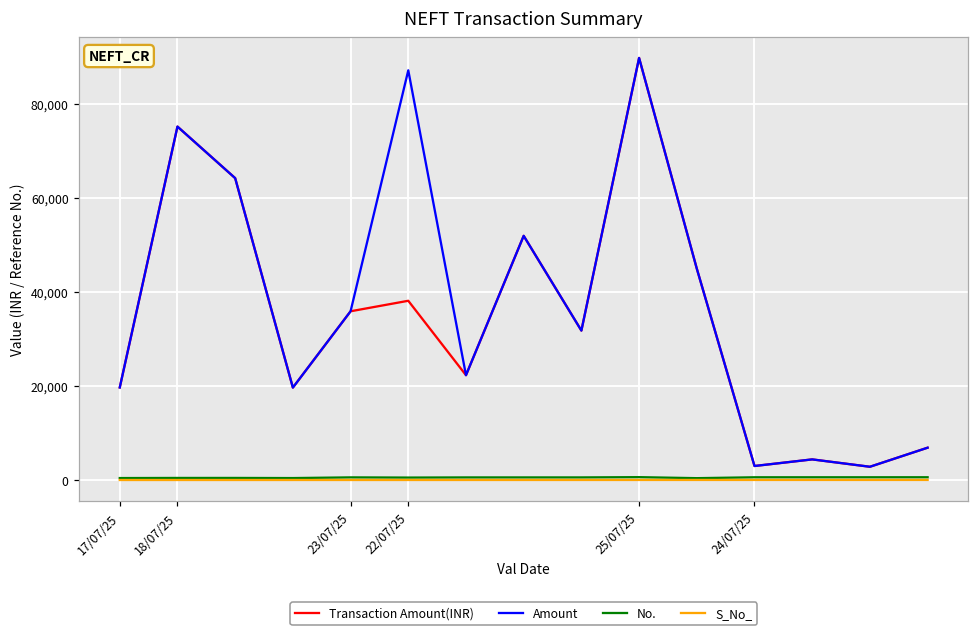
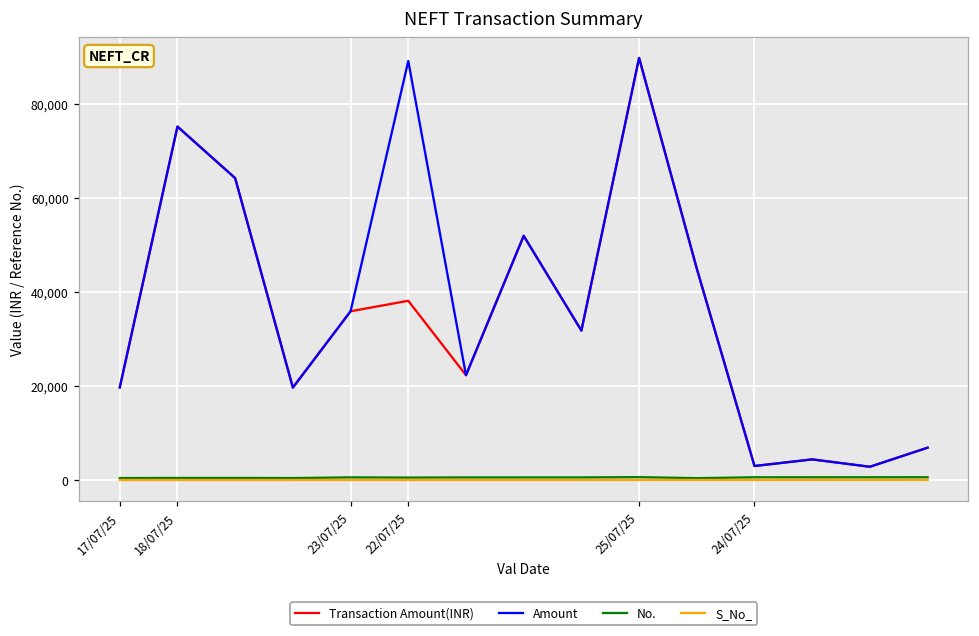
  {
    "Transaction Amount(INR)": {
      "22/07/25": "38,000"
    },
    "Amount": {
-     "22/07/25": "87,000"
+     "22/07/25": "89,000"
    },
    "No.": {
      "25/07/25": "1,000"
    },
    "S_No_": {
      "25/07/25": "0"
    }
  }
